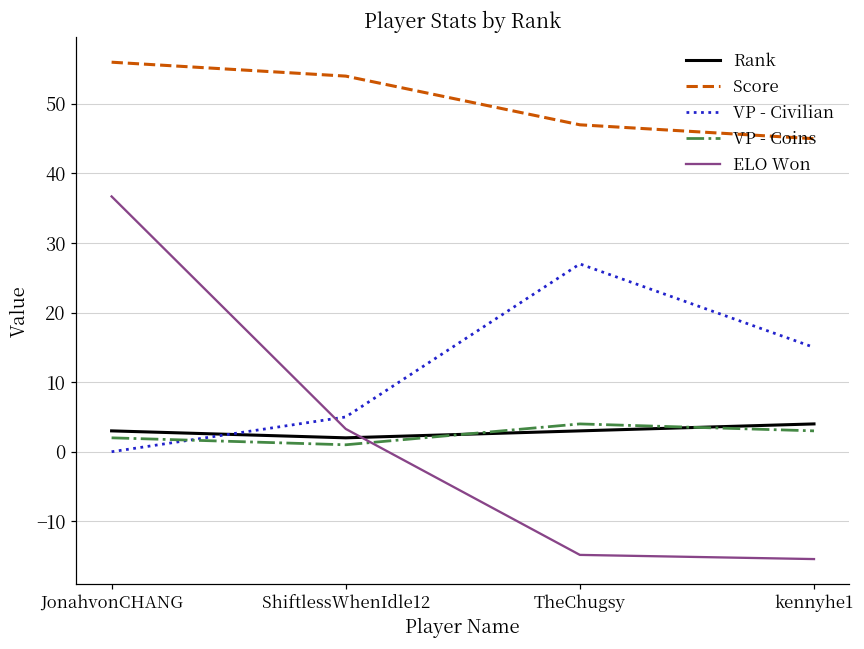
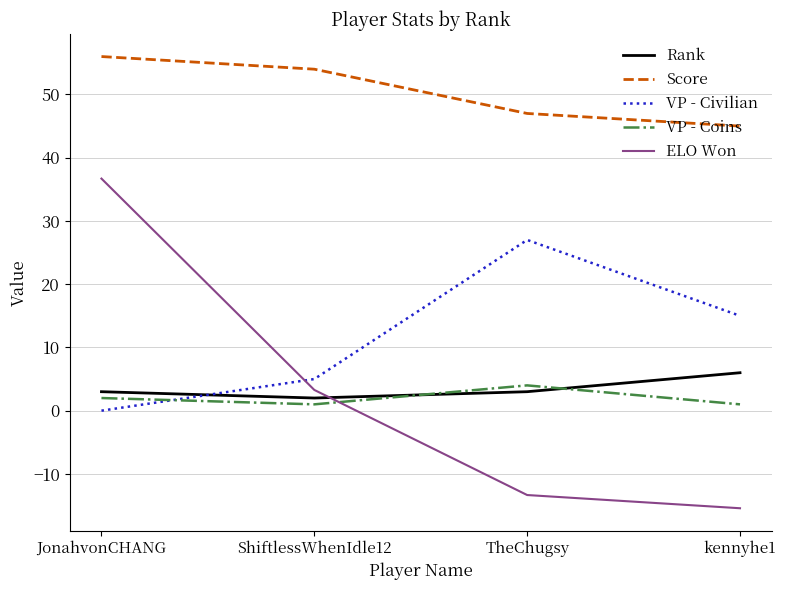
  {
    "Rank": {
      "JonahvonCHANG": 3,
      "ShiftlessWhenIdle12": 2,
      "TheChugsy": 3,
-     "kennyhe1": 4
+     "kennyhe1": 6
    },
    "Score": {
      "JonahvonCHANG": 56,
      "ShiftlessWhenIdle12": 54,
      "TheChugsy": 47,
      "kennyhe1": 45
    },
    "VP - Civilian": {
      "JonahvonCHANG": 0,
      "ShiftlessWhenIdle12": 5,
      "TheChugsy": 27,
      "kennyhe1": 15
    },
    "VP - Coins": {
      "JonahvonCHANG": 2,
      "ShiftlessWhenIdle12": 1,
      "TheChugsy": 4,
-     "kennyhe1": 3
+     "kennyhe1": 1
    },
    "ELO Won": {
      "JonahvonCHANG": 37,
      "ShiftlessWhenIdle12": 3,
-     "TheChugsy": -15,
+     "TheChugsy": -13,
      "kennyhe1": -15
    }
  }
